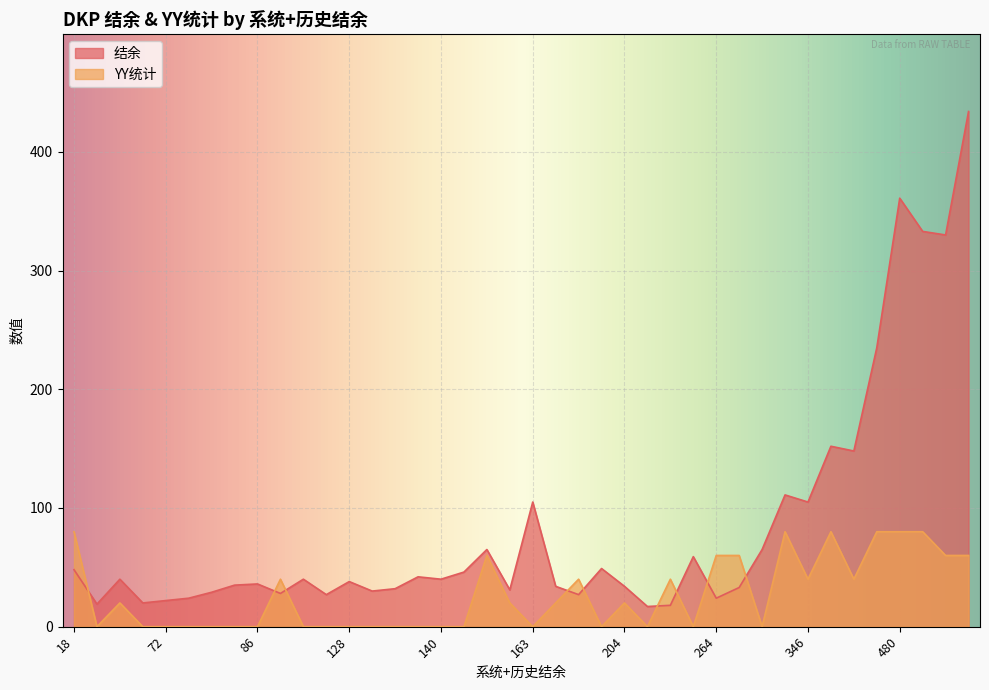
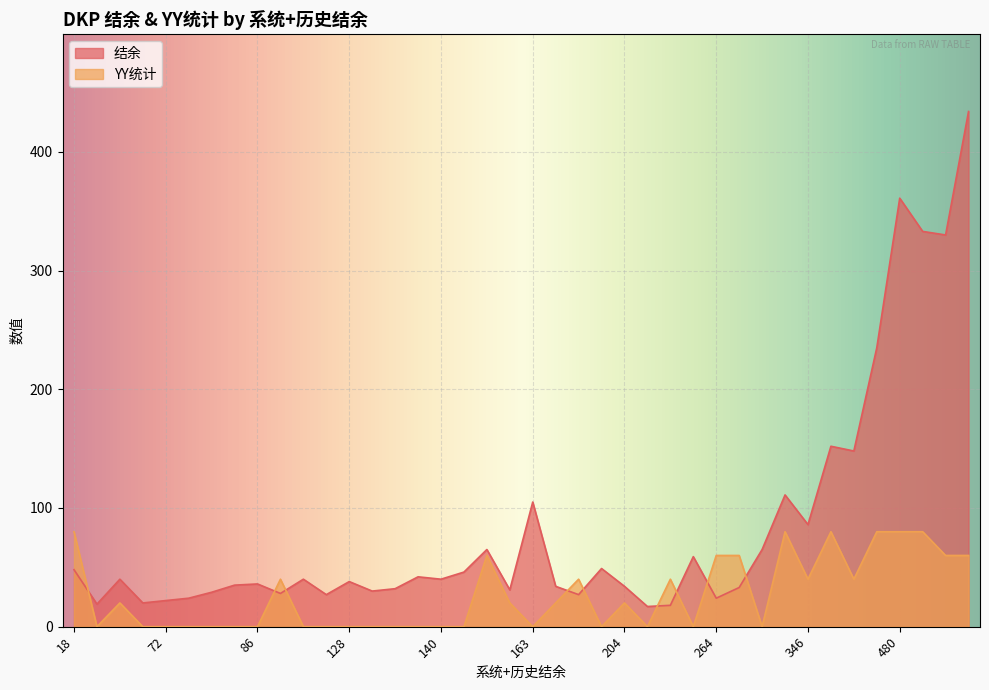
  {
    "结余": {
      "72": 22,
      "86": 36,
      "128": 38,
      "140": 40,
      "163": 105,
      "204": 34,
      "264": 24,
-     "346": 105,
+     "346": 86,
      "480": 361
    },
    "YY统计": {
      "72": 0,
      "86": 0,
      "128": 0,
      "140": 0,
      "163": 0,
      "204": 20,
      "264": 60,
      "346": 40,
      "480": 80
    }
  }
